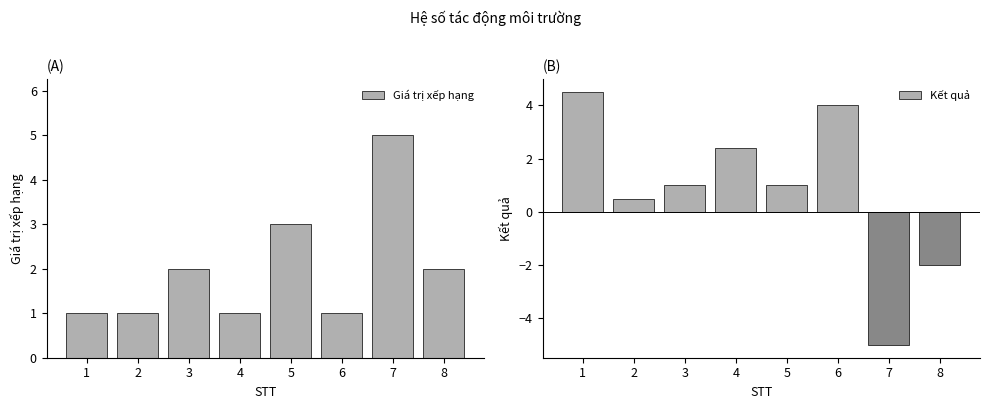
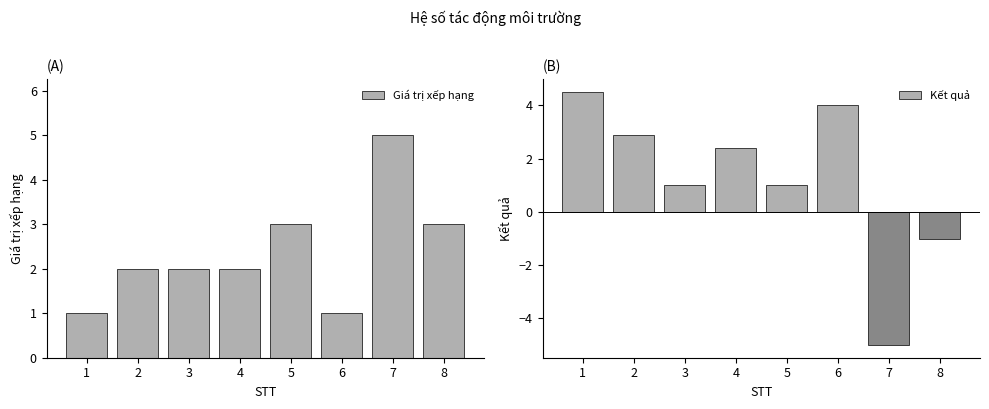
  {
    "(A)": {
      "1": 1,
-     "2": 1,
+     "2": 2,
      "3": 2,
-     "4": 1,
+     "4": 2,
      "5": 3,
      "6": 1,
      "7": 5,
-     "8": 2
+     "8": 3
    },
    "(B)": {
      "1": 4.5,
-     "2": 0.5,
+     "2": 2.9,
      "3": 1.0,
      "4": 2.4,
      "5": 1.0,
      "6": 4.0,
      "7": -5.0,
-     "8": -2
+     "8": -1
    }
  }
